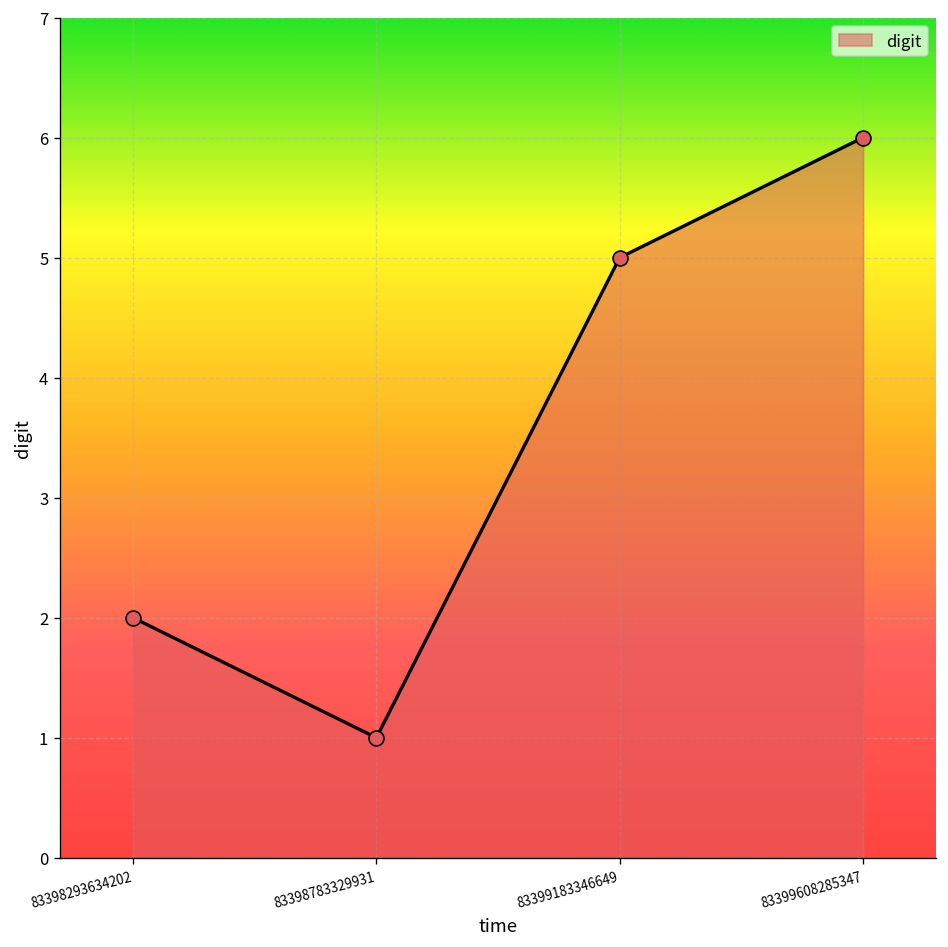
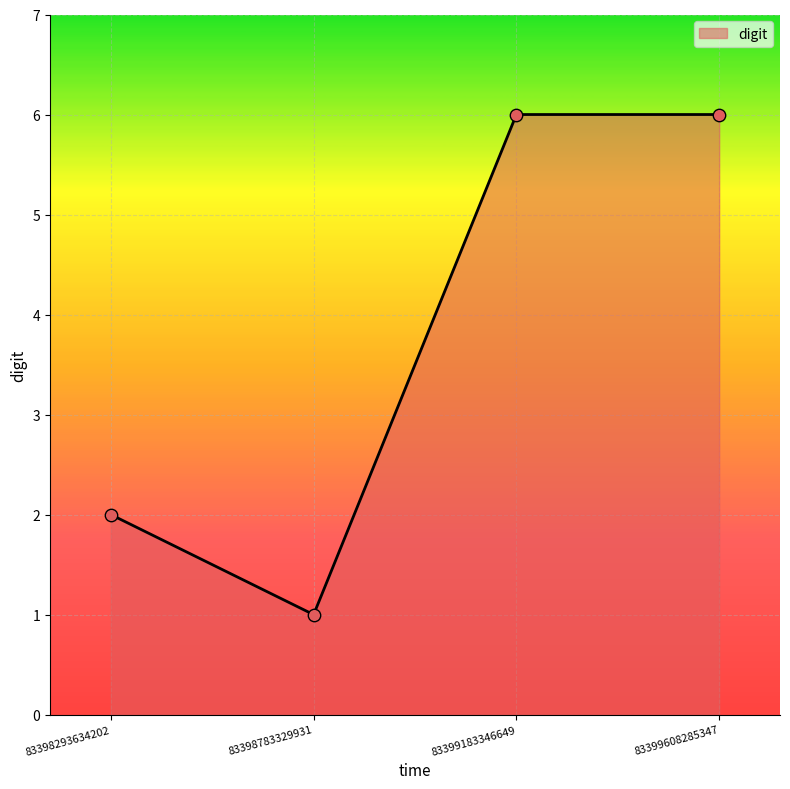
  {
    "83398293634202": 2,
    "83398783329931": 1,
-   "83399183346649": 5,
+   "83399183346649": 6,
    "83399608285347": 6
  }
